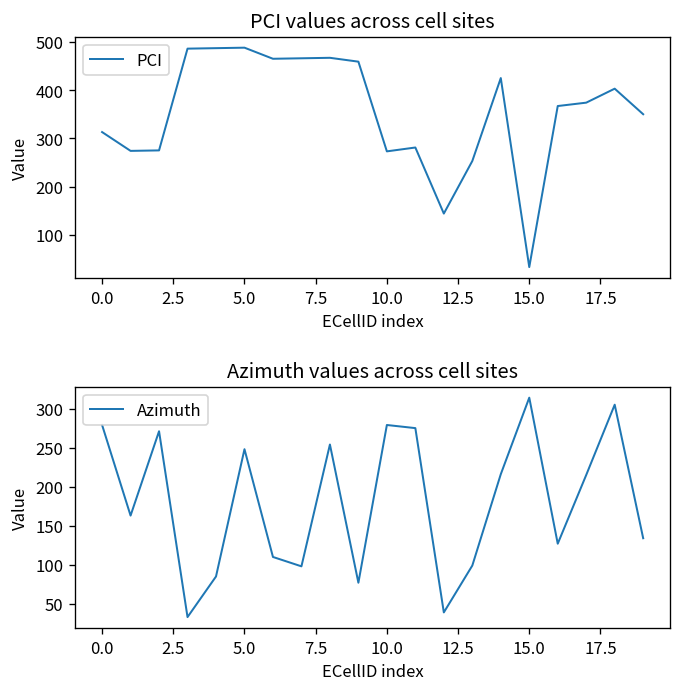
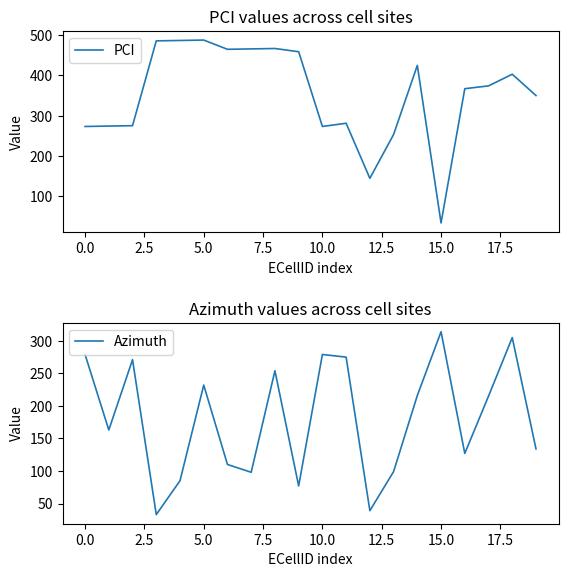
  {
    "PCI values across cell sites": {
-     "0.0": 310,
+     "0.0": 270,
      "5.0": 490,
      "10.0": 270,
      "15.0": 30
    },
    "Azimuth values across cell sites": {
-     "5.0": 250,
+     "5.0": 230,
      "10.0": 280,
      "15.0": 310
    }
  }
